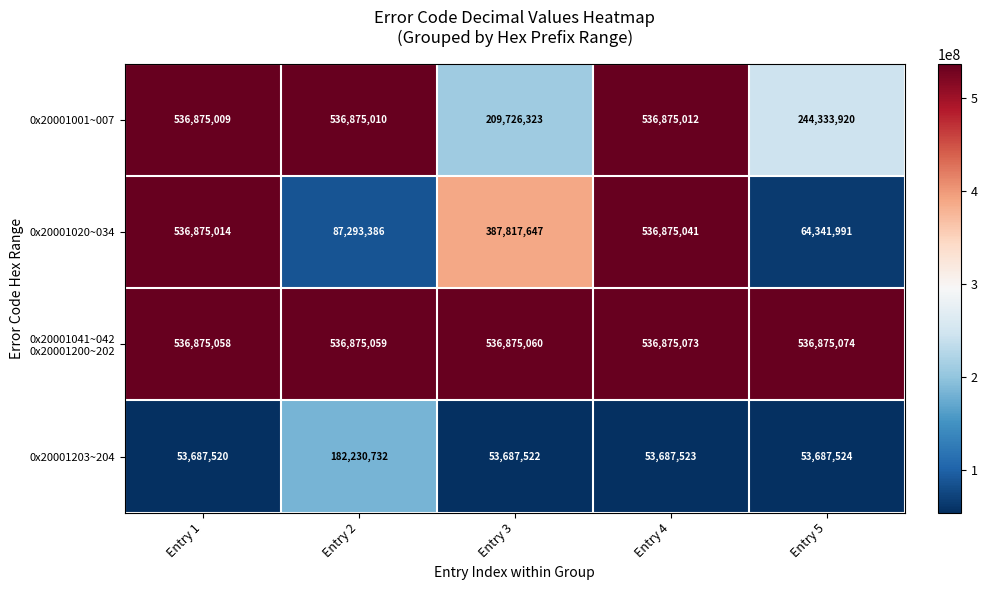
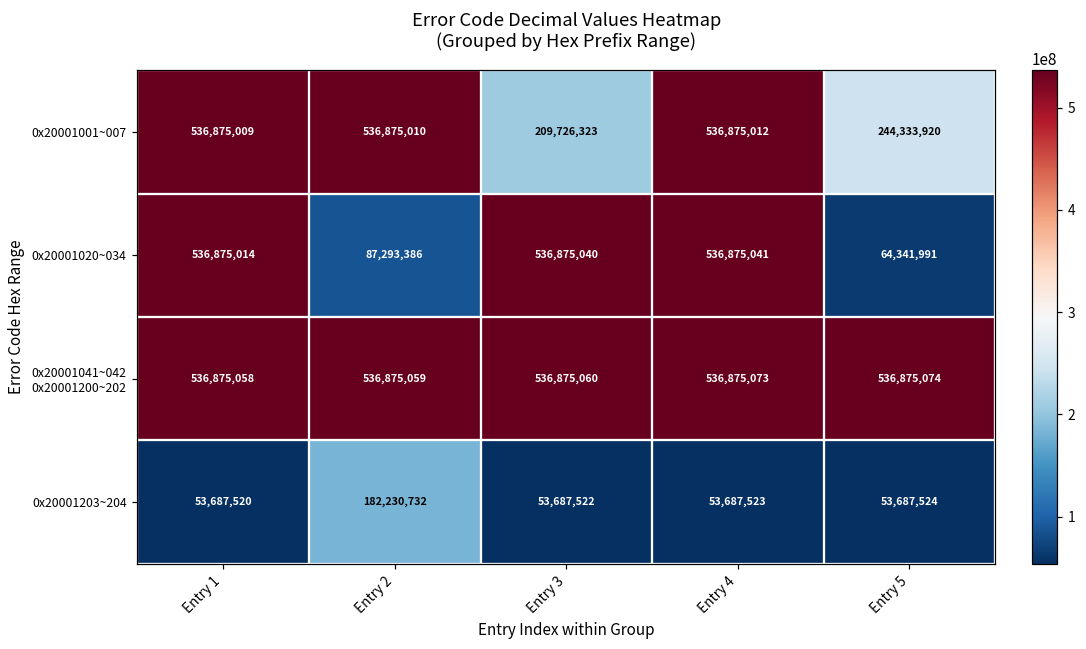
  {
    "0x20001001~007": {
      "Entry 1": "536,875,009",
      "Entry 2": "536,875,010",
      "Entry 3": "209,726,323",
      "Entry 4": "536,875,012",
      "Entry 5": "244,333,920"
    },
    "0x20001020~034": {
      "Entry 1": "536,875,014",
      "Entry 2": "87,293,386",
-     "Entry 3": "387,817,647",
+     "Entry 3": "536,875,040",
      "Entry 4": "536,875,041",
      "Entry 5": "64,341,991"
    },
    "0x20001041~042 0x20001200~202": {
      "Entry 1": "536,875,058",
      "Entry 2": "536,875,059",
      "Entry 3": "536,875,060",
      "Entry 4": "536,875,073",
      "Entry 5": "536,875,074"
    },
    "0x20001203~204": {
      "Entry 1": "53,687,520",
      "Entry 2": "182,230,732",
      "Entry 3": "53,687,522",
      "Entry 4": "53,687,523",
      "Entry 5": "53,687,524"
    }
  }
